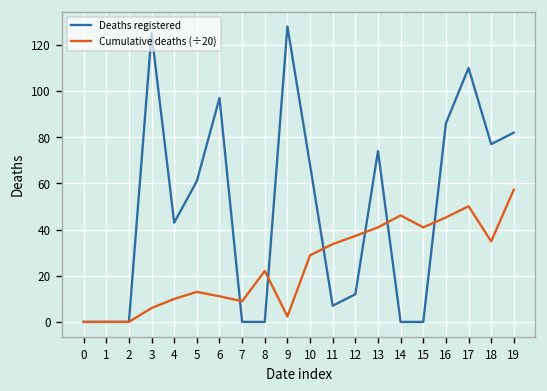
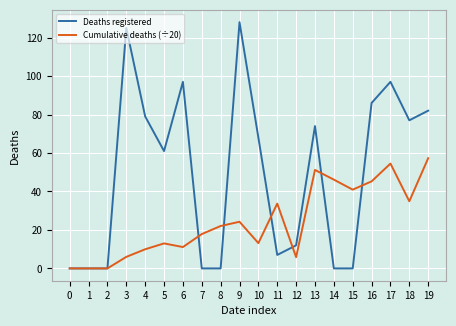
  {
    "Deaths registered": {
-     "4": 43,
+     "4": 79,
      "5": 61,
      "6": 97,
      "7": 0,
      "8": 0,
      "9": 128,
      "10": 68,
      "11": 7,
      "12": 12,
      "13": 74,
      "14": 0,
      "15": 0,
      "16": 86,
-     "17": 110,
+     "17": 97,
      "18": 77,
      "19": 82
    },
    "Cumulative deaths (÷20)": {
      "3": 6,
      "4": 10,
      "5": 13,
      "6": 11,
-     "7": 9,
+     "7": 18,
      "8": 22,
-     "9": 2,
-     "10": 29,
+     "9": 24,
+     "10": 13,
      "11": 34,
-     "12": 37,
-     "13": 41,
+     "12": 6,
+     "13": 51,
      "14": 46,
      "15": 41,
      "16": 45,
-     "17": 50,
+     "17": 55,
      "18": 35,
      "19": 57
    }
  }
